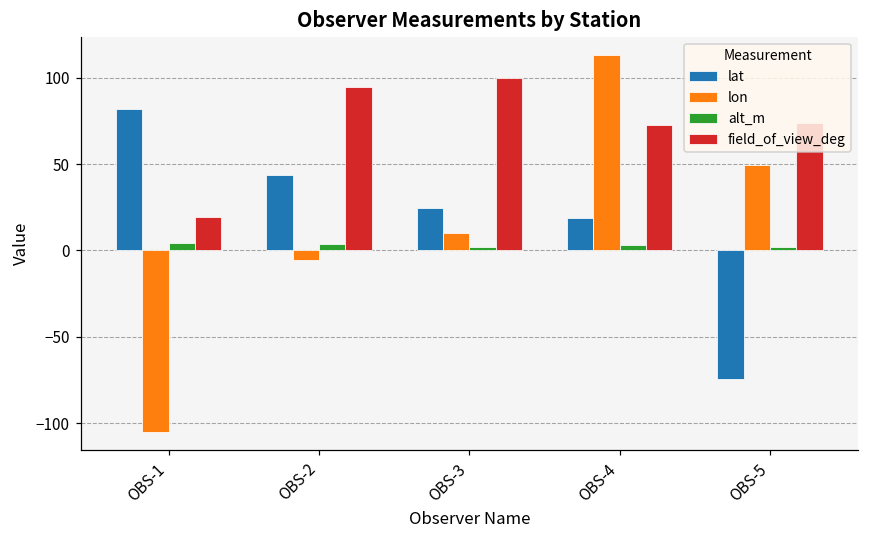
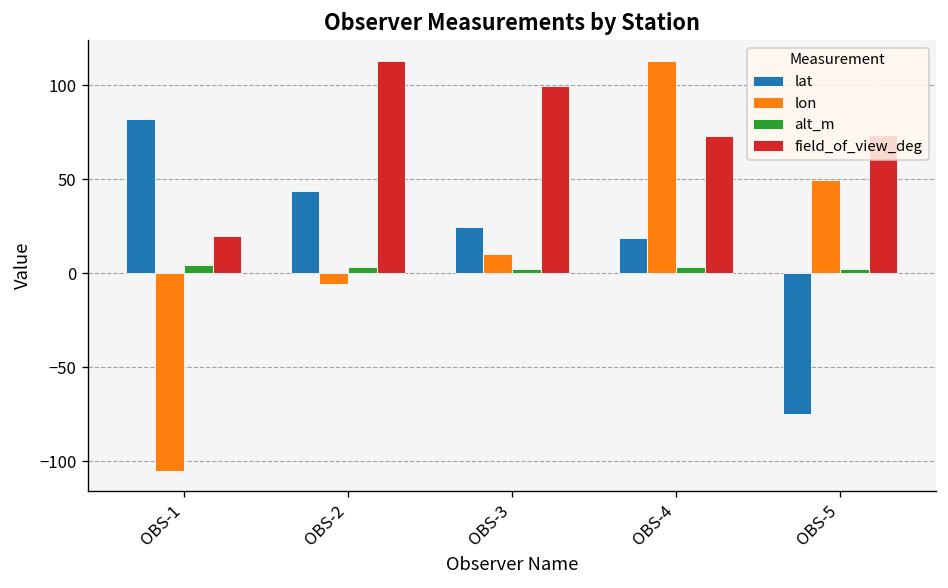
  {
    "lat": {
      "OBS-1": 82,
      "OBS-2": 43,
      "OBS-3": 25,
      "OBS-4": 19,
      "OBS-5": -75
    },
    "lon": {
      "OBS-1": -105,
      "OBS-2": -6,
      "OBS-3": 10,
      "OBS-4": 113,
      "OBS-5": 49
    },
    "alt_m": {
      "OBS-1": 5,
      "OBS-2": 4,
      "OBS-3": 2,
      "OBS-4": 3,
      "OBS-5": 2
    },
    "field_of_view_deg": {
      "OBS-1": 20,
-     "OBS-2": 95,
+     "OBS-2": 113,
      "OBS-3": 100,
      "OBS-4": 73
    }
  }
